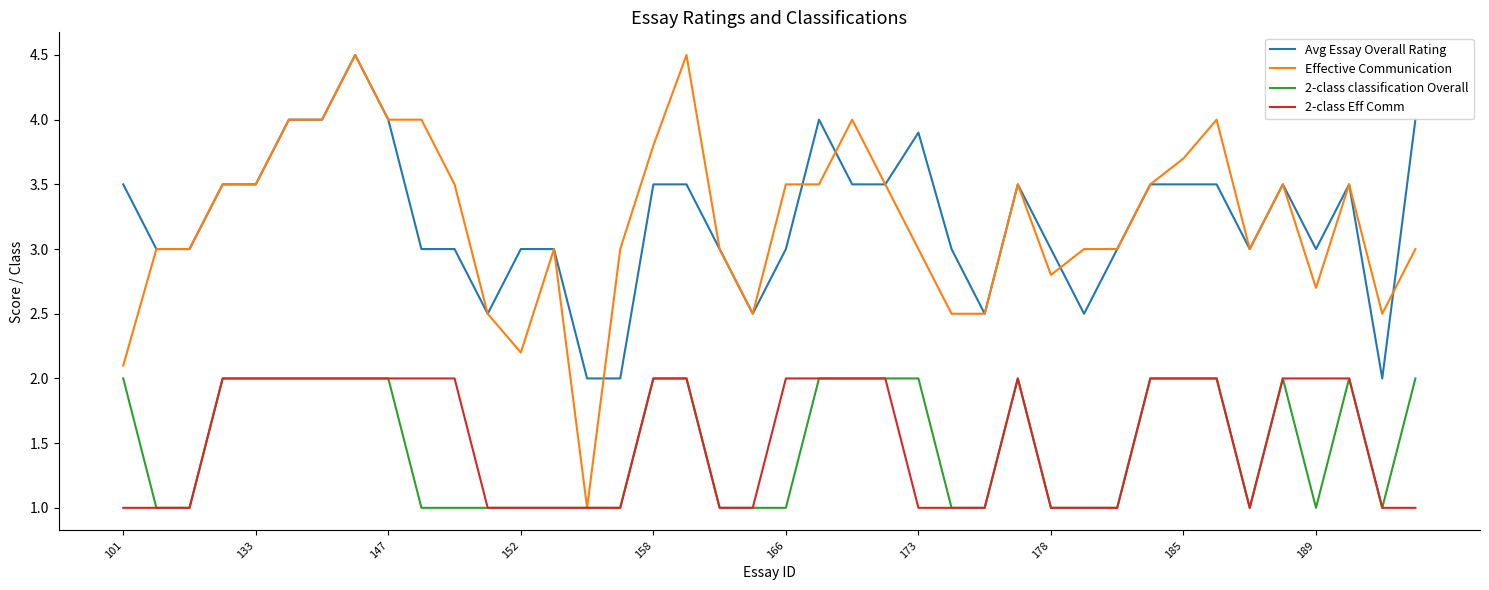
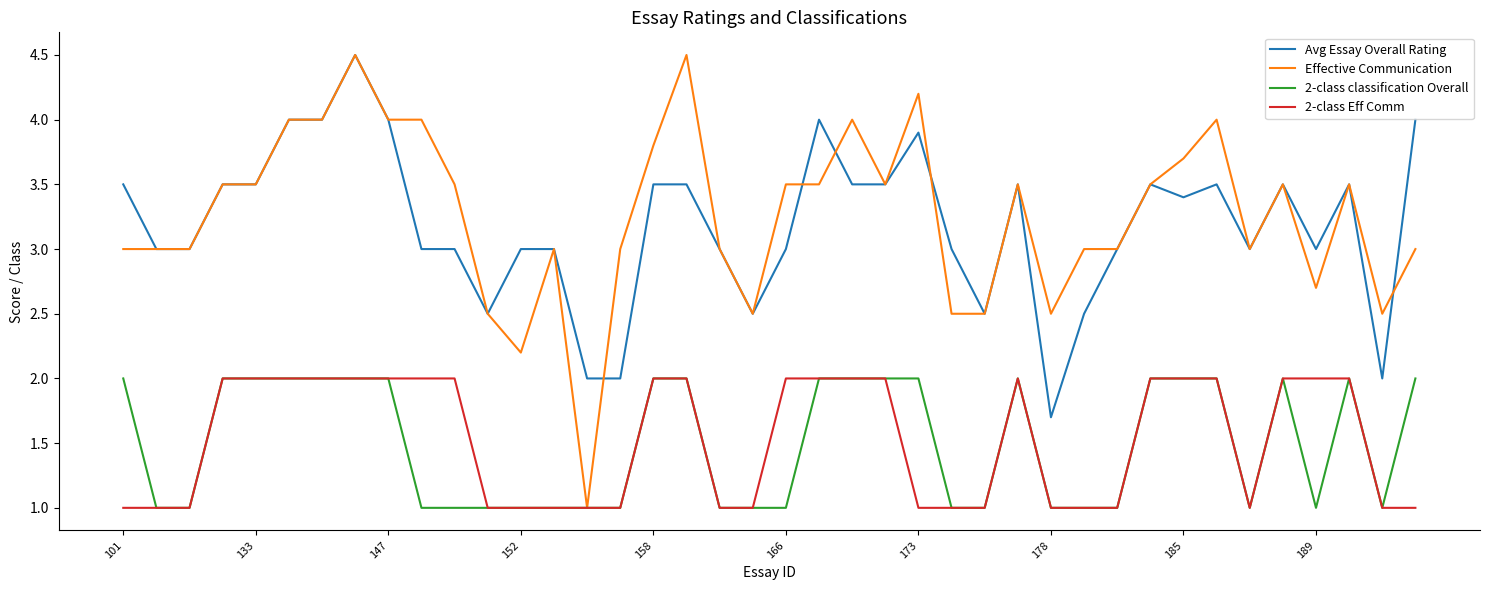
  {
    "Avg Essay Overall Rating": {
      "101": 3.5,
      "152": 3.0,
      "158": 3.5,
      "166": 3.0,
      "173": 3.9,
-     "178": 3.0,
-     "185": 3.5,
+     "178": 1.7,
+     "185": 3.4,
      "189": 3.0
    },
    "Effective Communication": {
-     "101": 2.1,
+     "101": 3.0,
      "152": 2.2,
      "158": 3.8,
      "166": 3.5,
-     "173": 3.0,
-     "178": 2.8,
+     "173": 4.2,
+     "178": 2.5,
      "185": 3.7,
      "189": 2.7
    },
    "2-class classification Overall": {
      "101": 2.0,
      "166": 1.0,
      "173": 2.0,
      "189": 1.0
    },
    "2-class Eff Comm": {
      "101": 1.0,
      "166": 2.0,
      "173": 1.0,
      "189": 2.0
    }
  }
